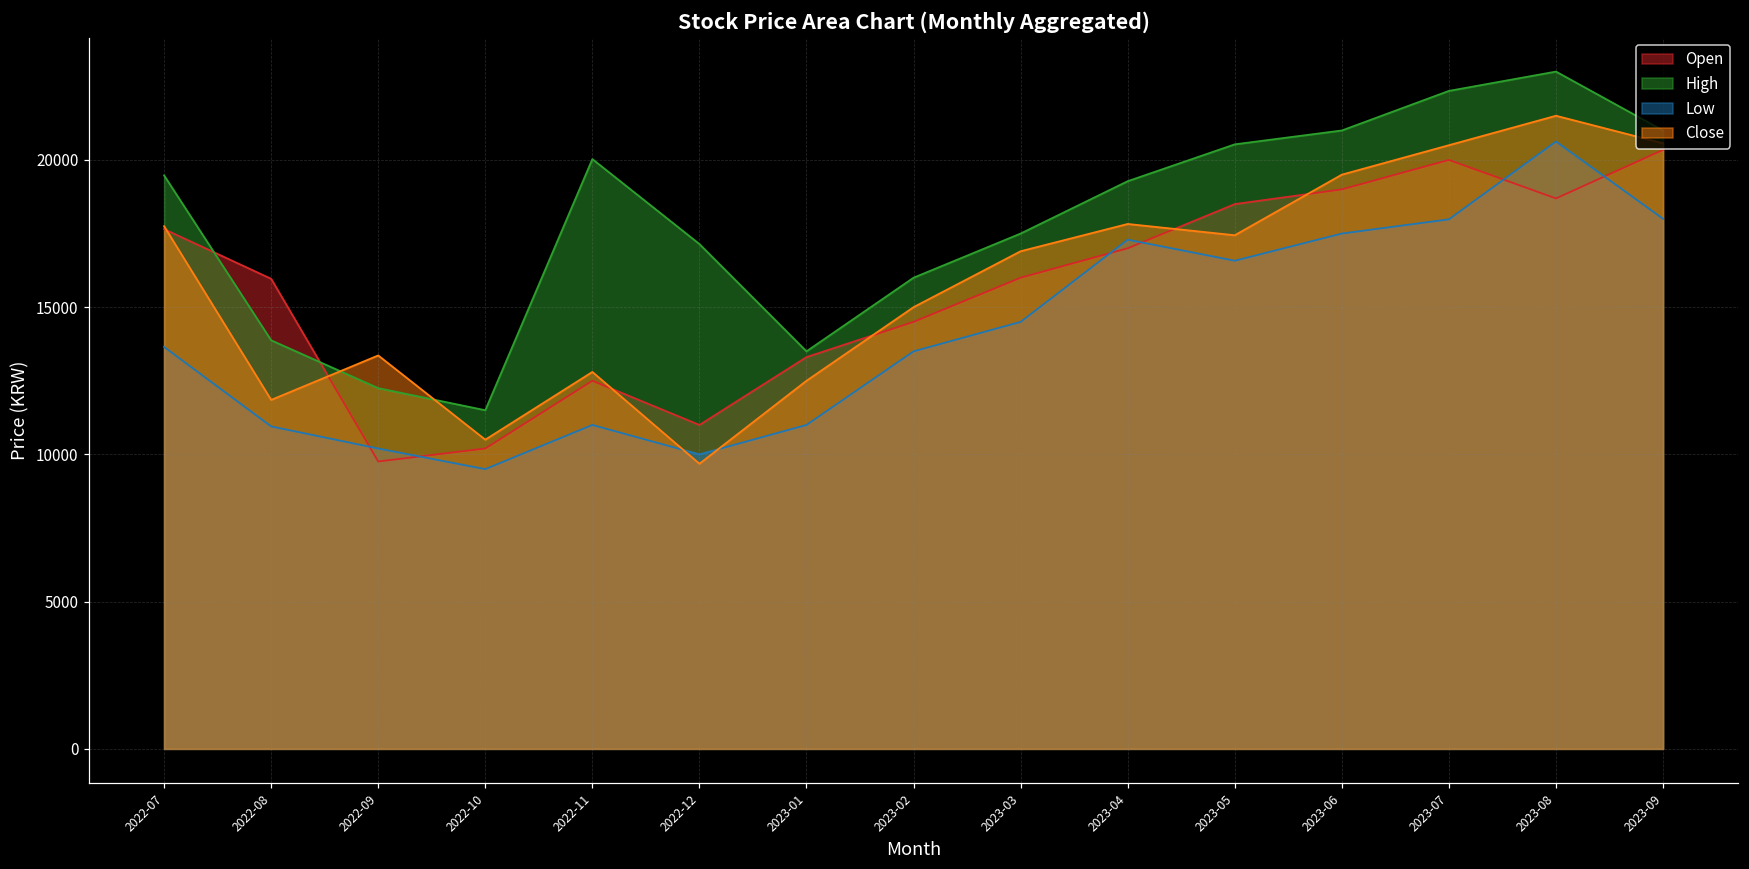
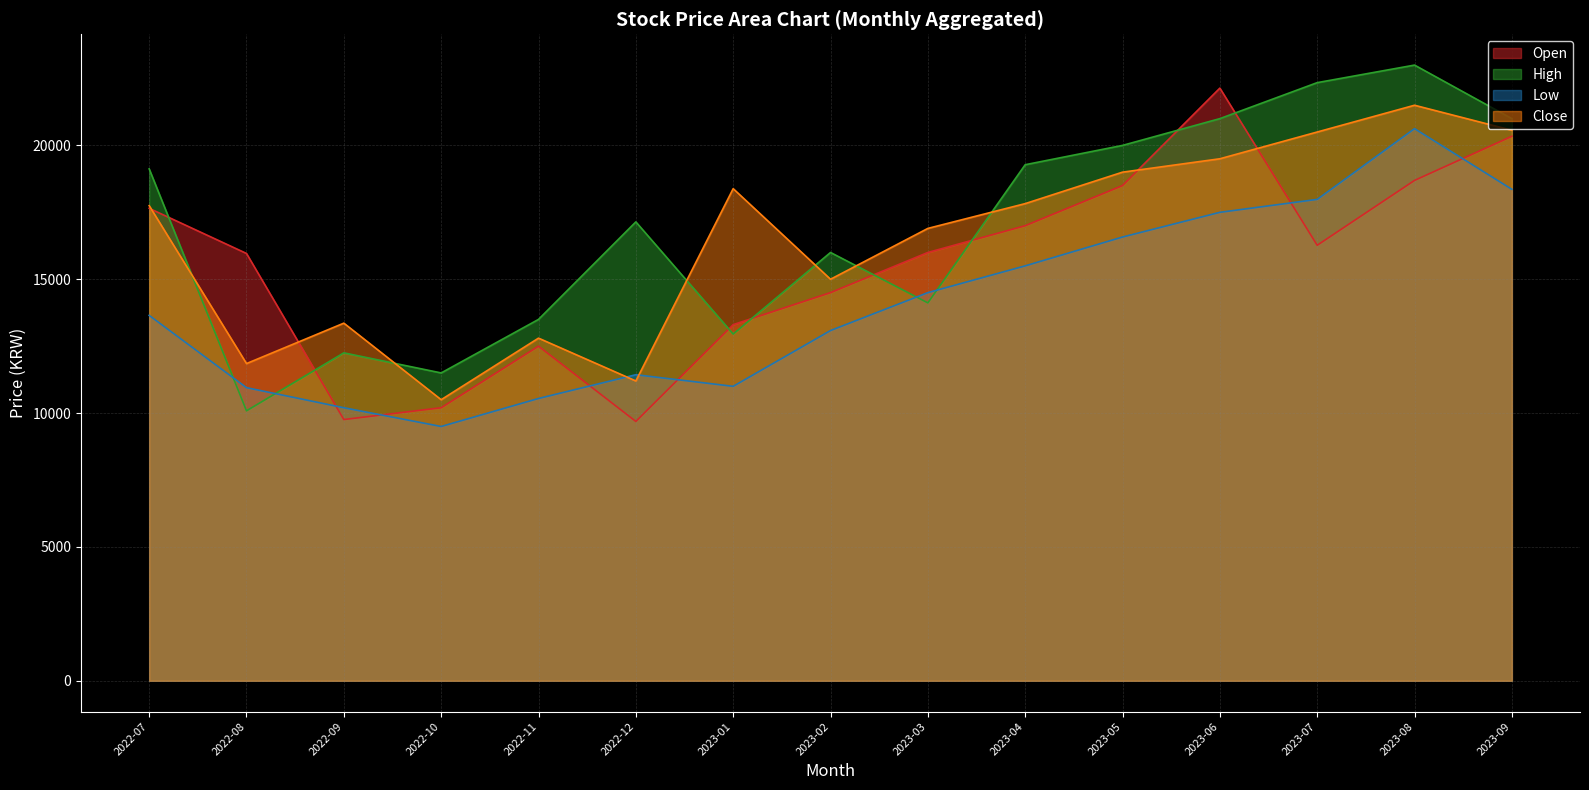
  {
    "Open": {
      "2022-07": 17700,
      "2022-08": 16000,
      "2022-09": 9800,
      "2022-10": 10200,
      "2022-11": 12500,
-     "2022-12": 11000,
+     "2022-12": 9700,
      "2023-01": 13300,
      "2023-02": 14500,
      "2023-03": 16000,
      "2023-04": 17000,
      "2023-05": 18500,
-     "2023-06": 19000,
-     "2023-07": 20000,
+     "2023-06": 22100,
+     "2023-07": 16300,
      "2023-08": 18700,
      "2023-09": 20300
    },
    "High": {
-     "2022-07": 19500,
-     "2022-08": 13900,
+     "2022-07": 19100,
+     "2022-08": 10100,
      "2022-09": 12300,
      "2022-10": 11500,
-     "2022-11": 20000,
+     "2022-11": 13500,
      "2022-12": 17100,
-     "2023-01": 13500,
+     "2023-01": 13000,
      "2023-02": 16000,
-     "2023-03": 17500,
+     "2023-03": 14100,
      "2023-04": 19300,
-     "2023-05": 20500,
+     "2023-05": 20000,
      "2023-06": 21000,
      "2023-07": 22300,
      "2023-08": 23000
    },
    "Low": {
      "2022-07": 13700,
      "2022-08": 11000,
      "2022-09": 10200,
      "2022-10": 9500,
-     "2022-11": 11000,
-     "2022-12": 10000,
+     "2022-11": 10500,
+     "2022-12": 11400,
      "2023-01": 11000,
-     "2023-02": 13500,
+     "2023-02": 13100,
      "2023-03": 14500,
-     "2023-04": 17300,
+     "2023-04": 15500,
      "2023-05": 16600,
      "2023-06": 17500,
      "2023-07": 18000,
      "2023-08": 20600,
-     "2023-09": 18000
+     "2023-09": 18400
    },
    "Close": {
      "2022-07": 17800,
      "2022-08": 11900,
      "2022-09": 13400,
      "2022-10": 10500,
      "2022-11": 12800,
-     "2022-12": 9700,
-     "2023-01": 12500,
+     "2022-12": 11200,
+     "2023-01": 18400,
      "2023-02": 15000,
      "2023-03": 16900,
      "2023-04": 17800,
-     "2023-05": 17400,
+     "2023-05": 19000,
      "2023-06": 19500,
      "2023-07": 20500,
      "2023-08": 21500,
      "2023-09": 20600
    }
  }
